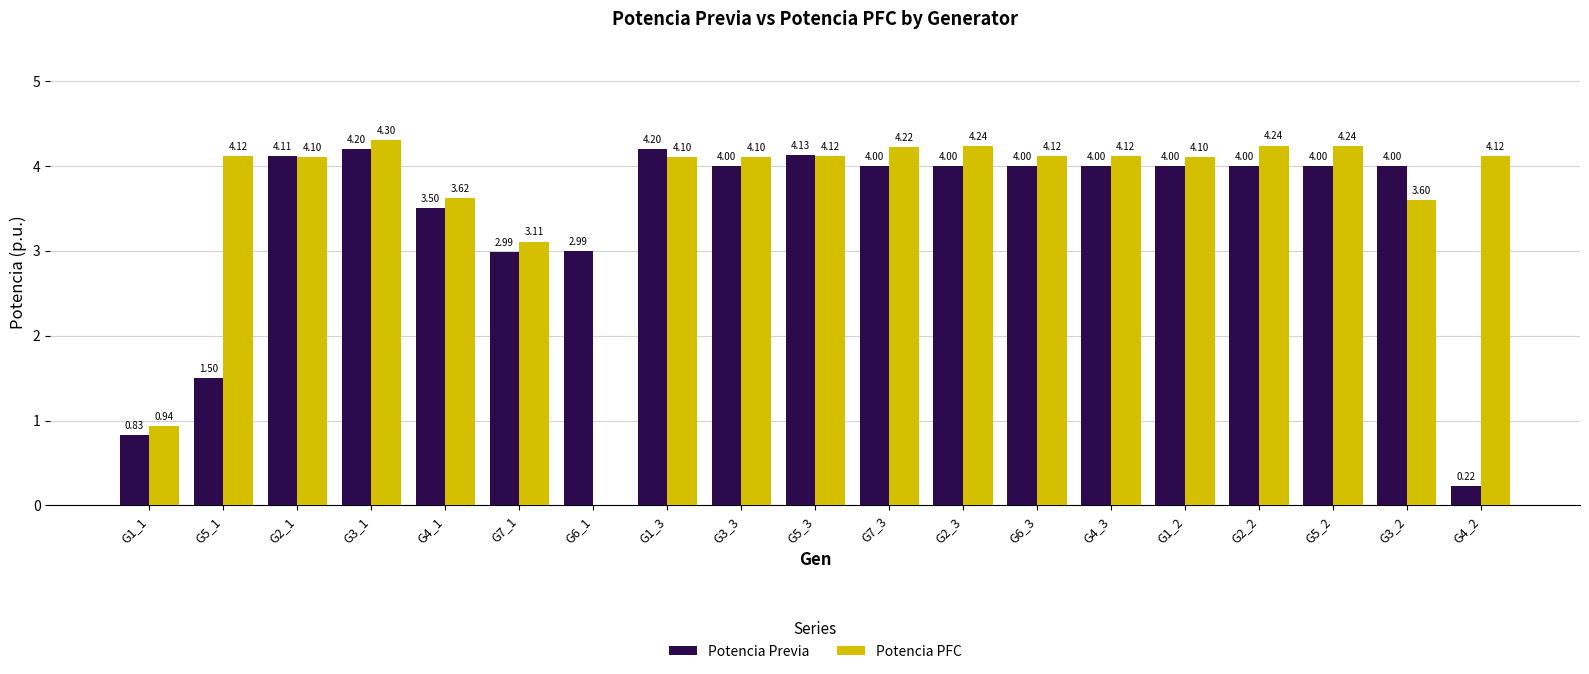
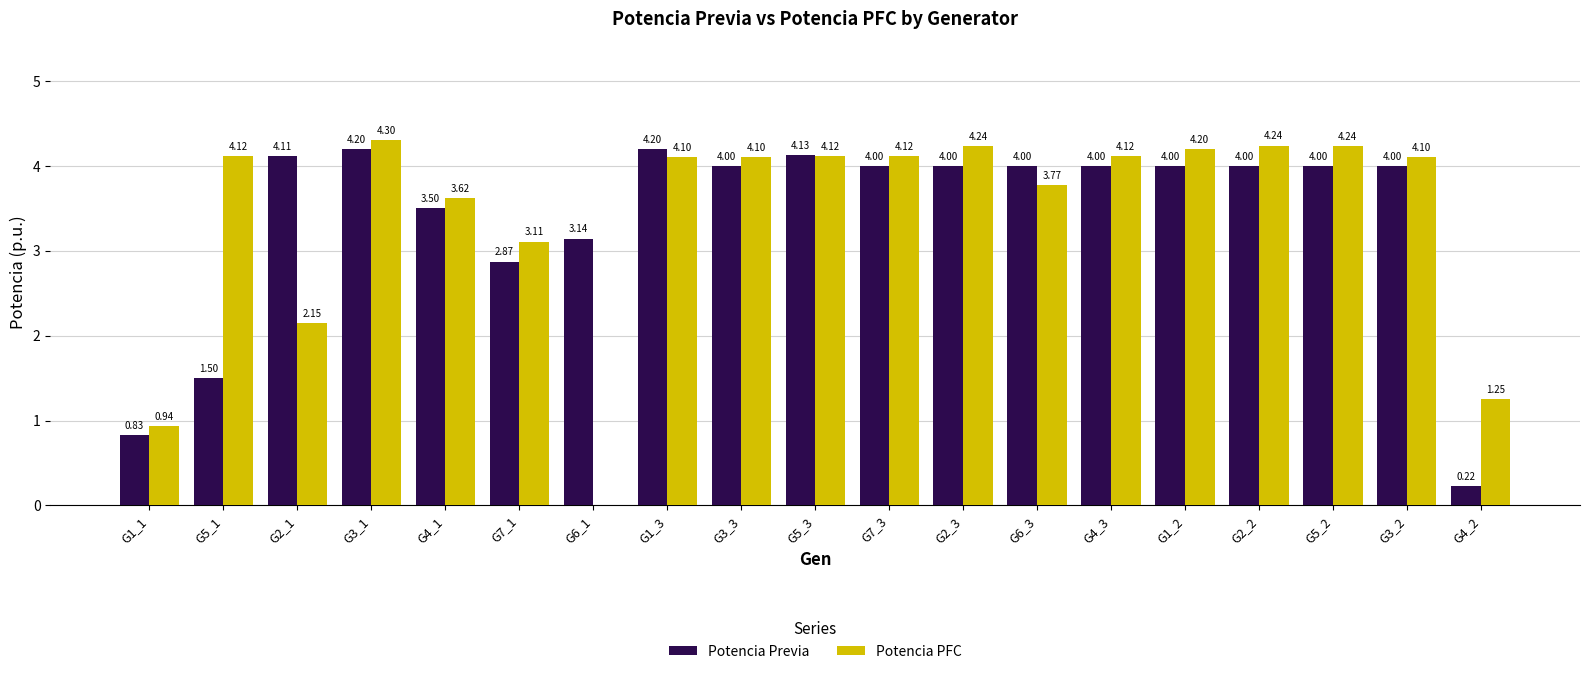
  {
    "Potencia Previa": {
      "G1_1": 0.83,
      "G5_1": 1.50,
      "G2_1": 4.11,
      "G3_1": 4.20,
      "G4_1": 3.50,
-     "G7_1": 2.99,
-     "G6_1": 2.99,
+     "G7_1": 2.87,
+     "G6_1": 3.14,
      "G1_3": 4.20,
      "G3_3": 4.00,
      "G5_3": 4.13,
      "G7_3": 4.00,
      "G2_3": 4.00,
      "G6_3": 4.00,
      "G4_3": 4.00,
      "G1_2": 4.00,
      "G2_2": 4.00,
      "G5_2": 4.00,
      "G3_2": 4.00,
      "G4_2": 0.22
    },
    "Potencia PFC": {
      "G1_1": 0.94,
      "G5_1": 4.12,
-     "G2_1": 4.10,
+     "G2_1": 2.15,
      "G3_1": 4.30,
      "G4_1": 3.62,
      "G7_1": 3.11,
      "G1_3": 4.10,
      "G3_3": 4.10,
      "G5_3": 4.12,
-     "G7_3": 4.22,
+     "G7_3": 4.12,
      "G2_3": 4.24,
-     "G6_3": 4.12,
+     "G6_3": 3.77,
      "G4_3": 4.12,
-     "G1_2": 4.10,
+     "G1_2": 4.20,
      "G2_2": 4.24,
      "G5_2": 4.24,
-     "G3_2": 3.60,
-     "G4_2": 4.12
+     "G3_2": 4.10,
+     "G4_2": 1.25
    }
  }
